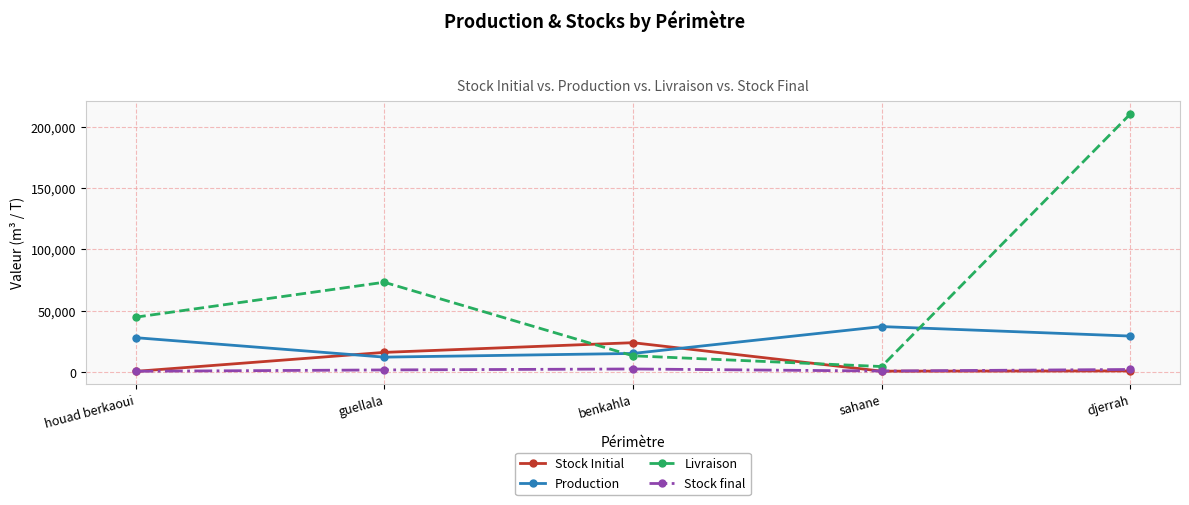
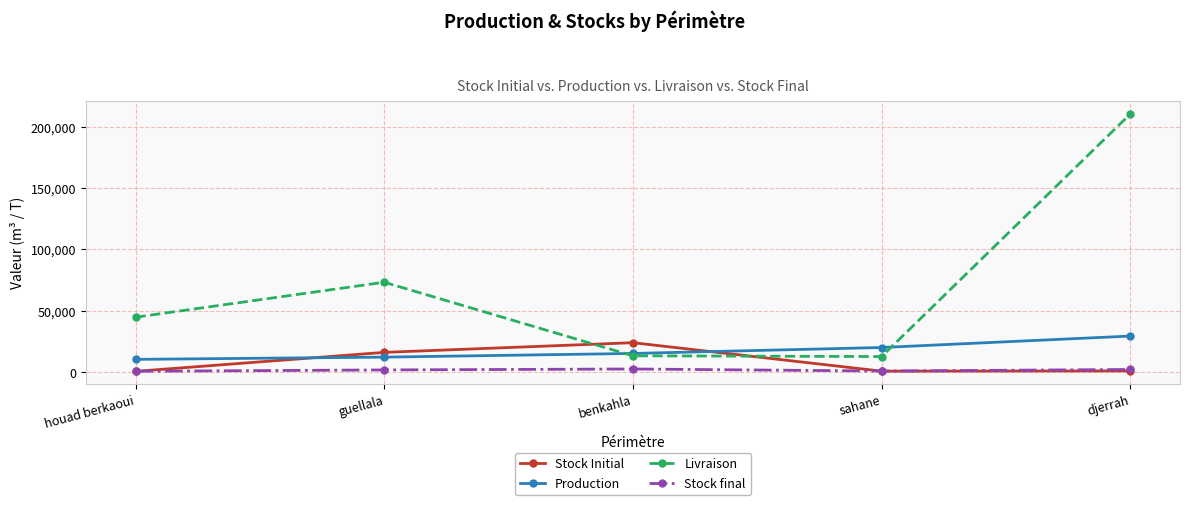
  {
    "Stock Initial": {
      "guellala": "16,000",
      "benkahla": "24,000"
    },
    "Production": {
-     "houad berkaoui": "28,000",
+     "houad berkaoui": "11,000",
      "guellala": "12,000",
-     "sahane": "37,000",
+     "sahane": "20,000",
      "djerrah": "30,000"
    },
    "Livraison": {
      "houad berkaoui": "45,000",
      "guellala": "73,000",
-     "sahane": "5,000",
+     "sahane": "13,000",
      "djerrah": "210,000"
    },
    "Stock final": {
      "guellala": "2,000",
      "benkahla": "3,000"
    }
  }
